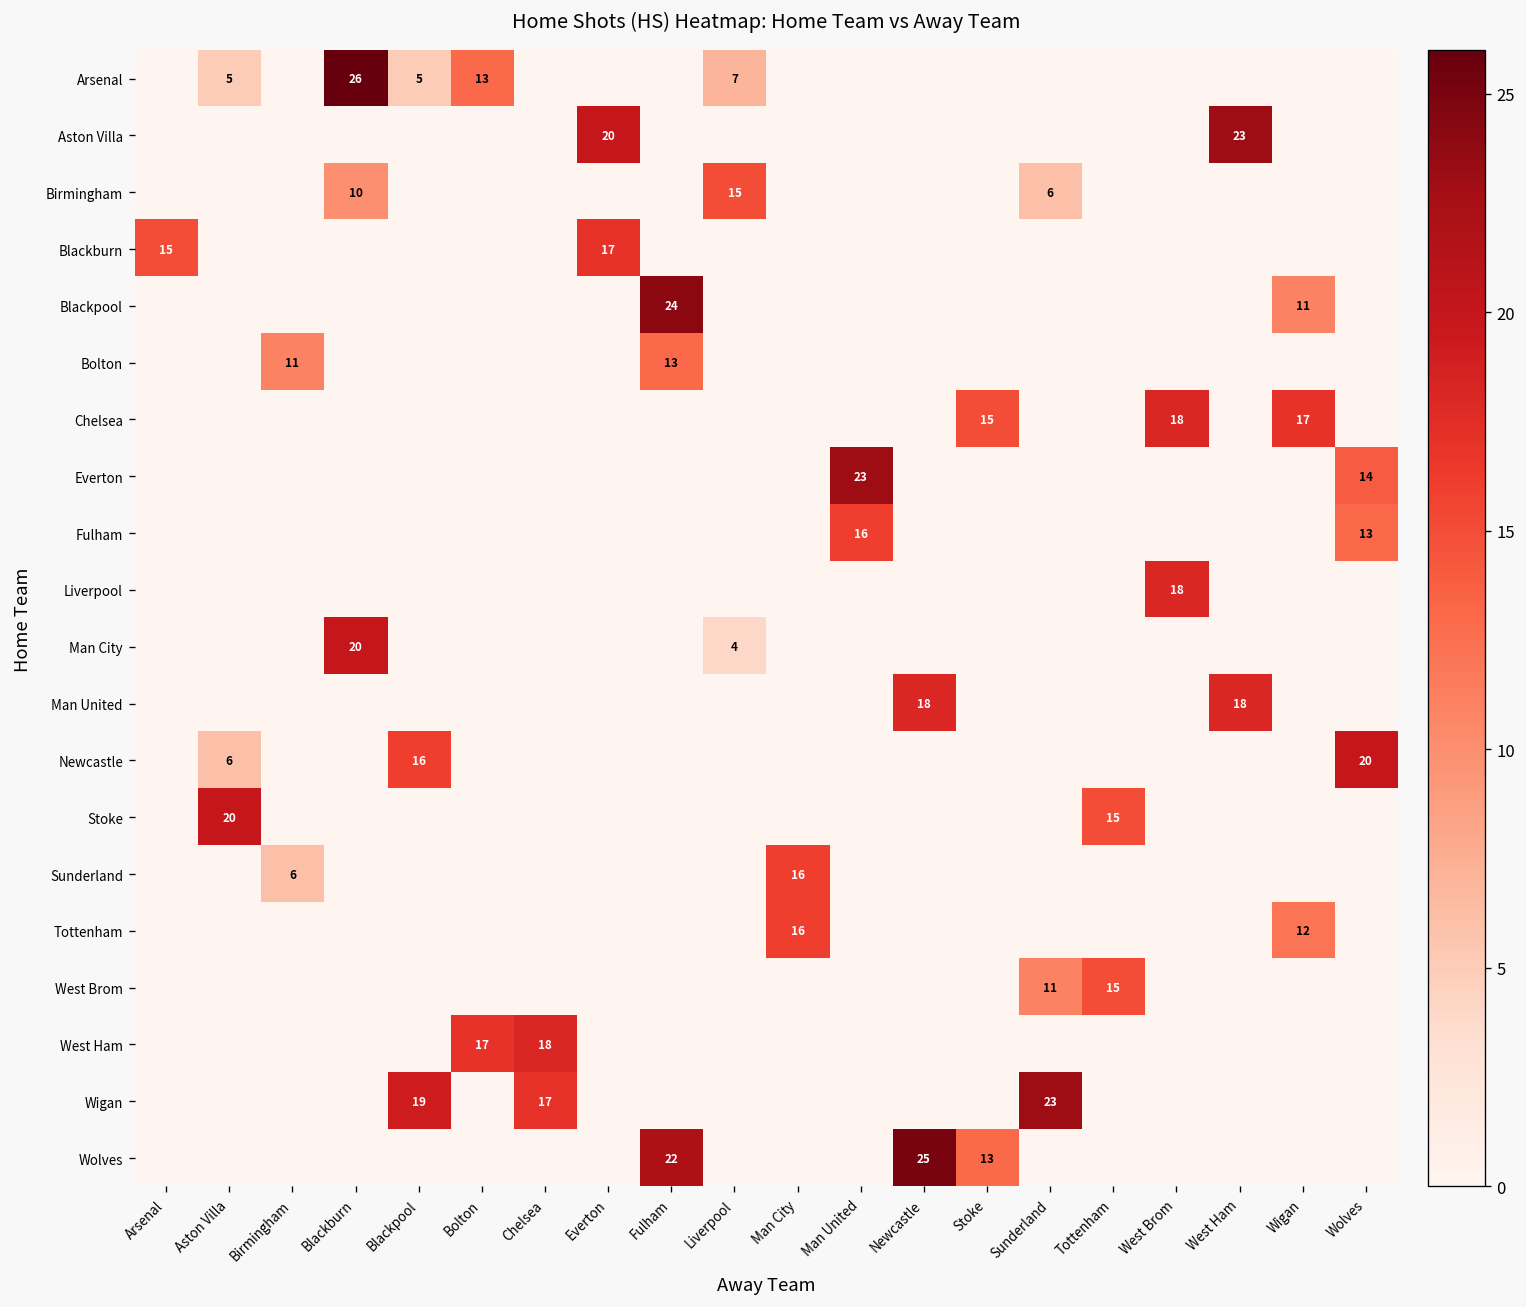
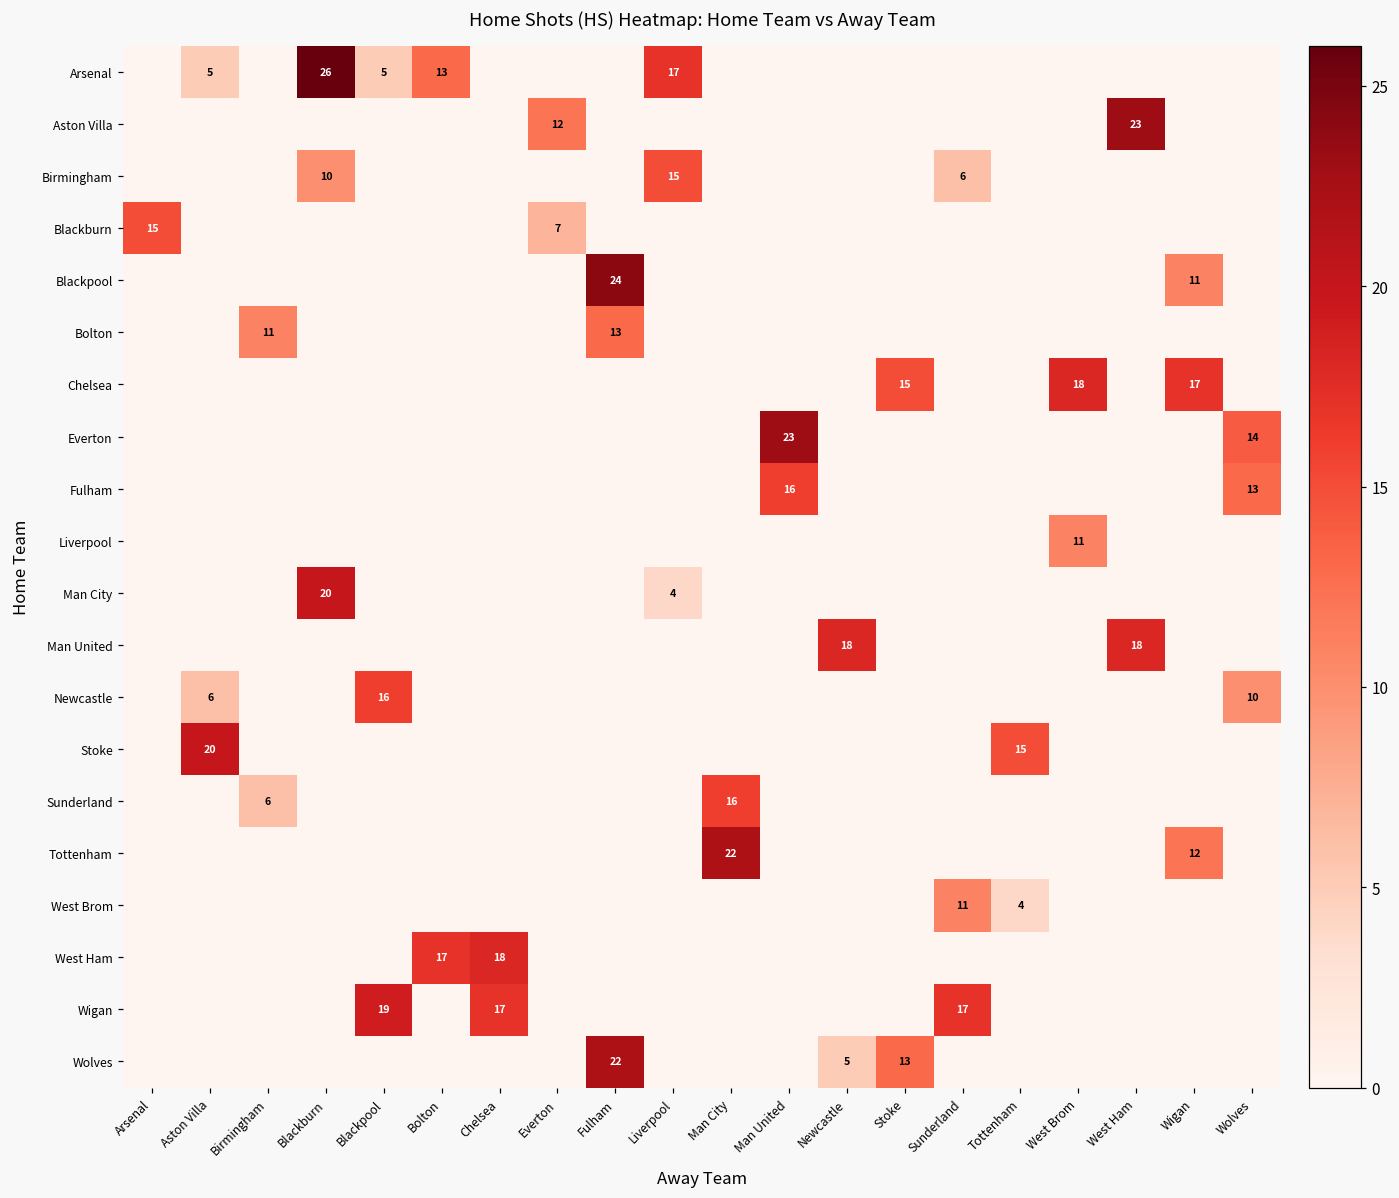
  {
    "Arsenal": {
      "Aston Villa": 5,
      "Blackburn": 26,
      "Blackpool": 5,
      "Bolton": 13,
-     "Liverpool": 7
+     "Liverpool": 17
    },
    "Aston Villa": {
-     "Everton": 20,
+     "Everton": 12,
      "West Ham": 23
    },
    "Birmingham": {
      "Blackburn": 10,
      "Liverpool": 15,
      "Sunderland": 6
    },
    "Blackburn": {
      "Arsenal": 15,
-     "Everton": 17
+     "Everton": 7
    },
    "Blackpool": {
      "Fulham": 24,
      "Wigan": 11
    },
    "Bolton": {
      "Birmingham": 11,
      "Fulham": 13
    },
    "Chelsea": {
      "Stoke": 15,
      "West Brom": 18,
      "Wigan": 17
    },
    "Everton": {
      "Man United": 23,
      "Wolves": 14
    },
    "Fulham": {
      "Man United": 16,
      "Wolves": 13
    },
    "Liverpool": {
-     "West Brom": 18
+     "West Brom": 11
    },
    "Man City": {
      "Blackburn": 20,
      "Liverpool": 4
    },
    "Man United": {
      "Newcastle": 18,
      "West Ham": 18
    },
    "Newcastle": {
      "Aston Villa": 6,
      "Blackpool": 16,
-     "Wolves": 20
+     "Wolves": 10
    },
    "Stoke": {
      "Aston Villa": 20,
      "Tottenham": 15
    },
    "Sunderland": {
      "Birmingham": 6,
      "Man City": 16
    },
    "Tottenham": {
-     "Man City": 16,
+     "Man City": 22,
      "Wigan": 12
    },
    "West Brom": {
      "Sunderland": 11,
-     "Tottenham": 15
+     "Tottenham": 4
    },
    "West Ham": {
      "Bolton": 17,
      "Chelsea": 18
    },
    "Wigan": {
      "Blackpool": 19,
      "Chelsea": 17,
-     "Sunderland": 23
+     "Sunderland": 17
    },
    "Wolves": {
      "Fulham": 22,
-     "Newcastle": 25,
+     "Newcastle": 5,
      "Stoke": 13
    }
  }
